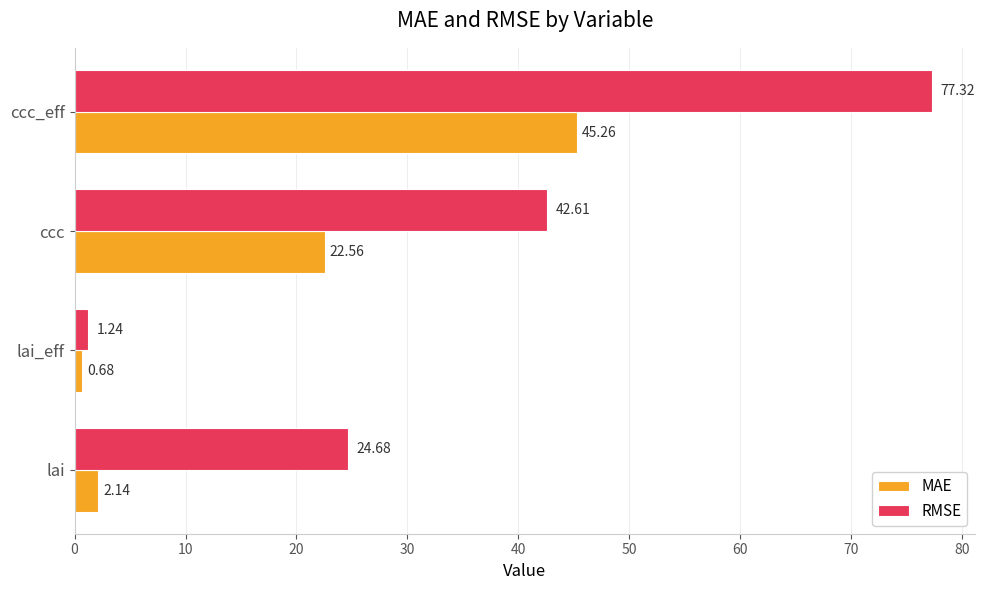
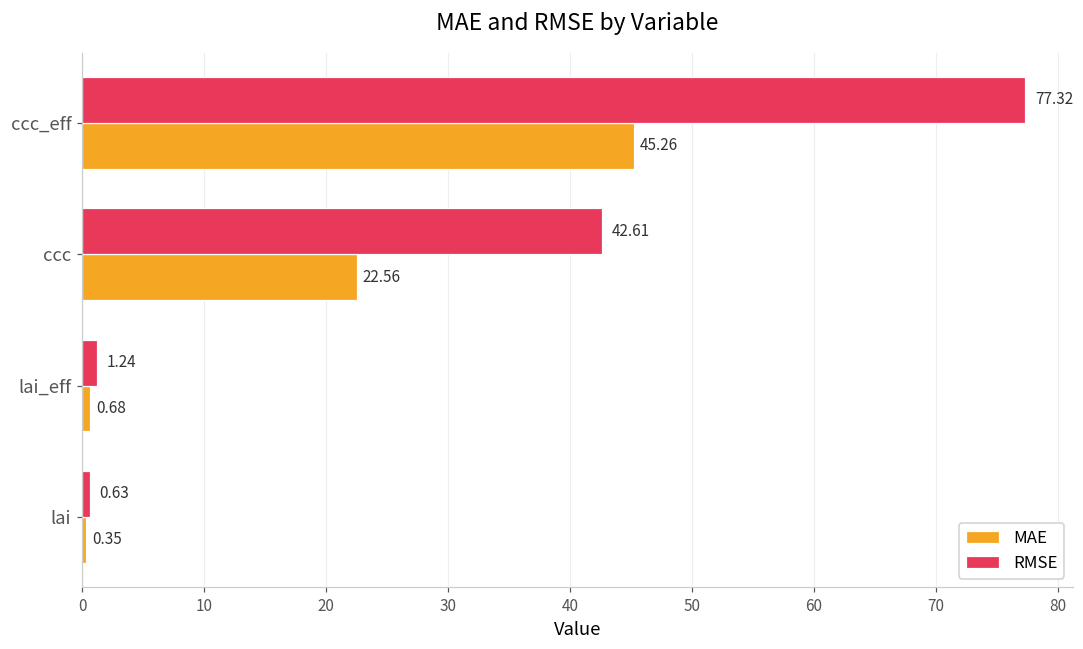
  {
    "MAE": {
      "ccc_eff": 45.26,
      "ccc": 22.56,
      "lai_eff": 0.68,
-     "lai": 2.14
+     "lai": 0.35
    },
    "RMSE": {
      "ccc_eff": 77.32,
      "ccc": 42.61,
      "lai_eff": 1.24,
-     "lai": 24.68
+     "lai": 0.63
    }
  }
